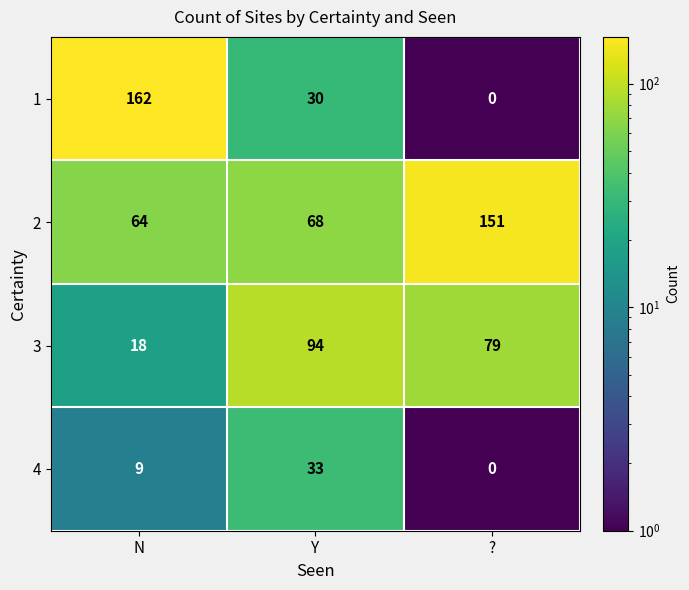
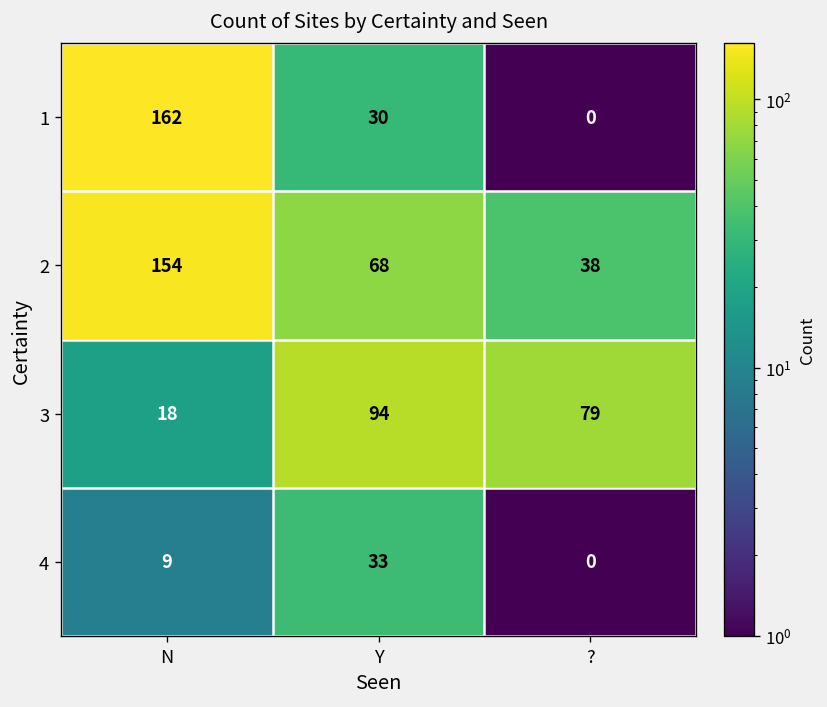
  {
    "1": {
      "N": 162,
      "Y": 30,
      "?": 0
    },
    "2": {
-     "N": 64,
+     "N": 154,
      "Y": 68,
-     "?": 151
+     "?": 38
    },
    "3": {
      "N": 18,
      "Y": 94,
      "?": 79
    },
    "4": {
      "N": 9,
      "Y": 33,
      "?": 0
    }
  }
